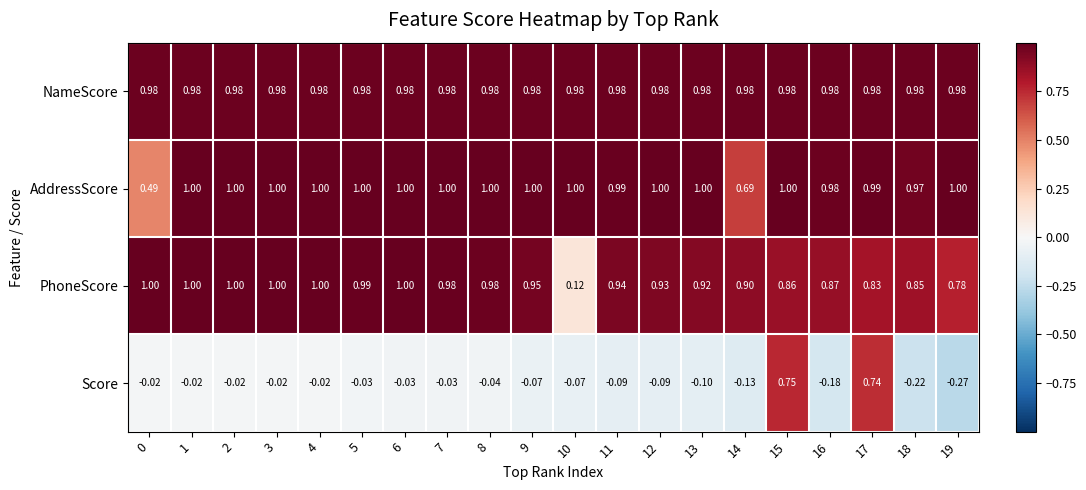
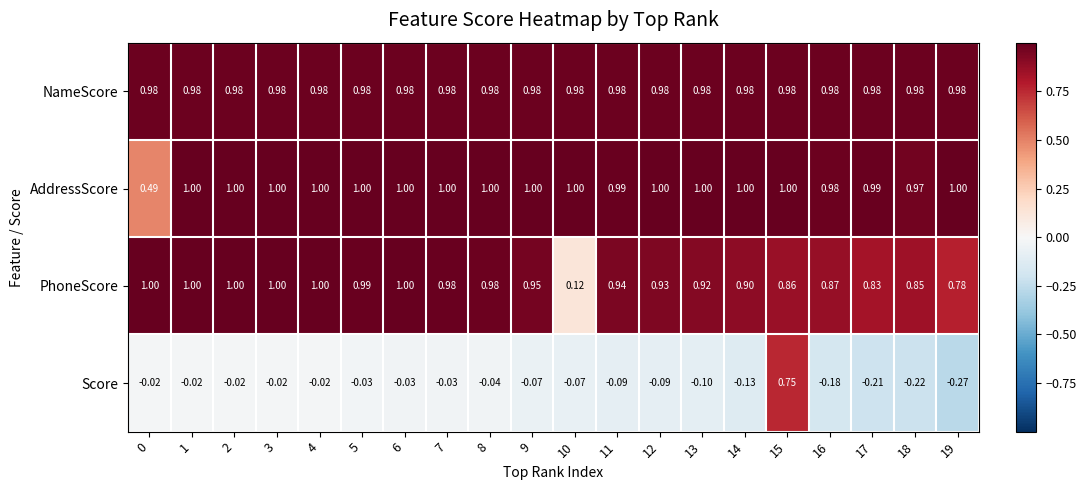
  {
    "NameScore": {
      "0": 0.98,
      "1": 0.98,
      "2": 0.98,
      "3": 0.98,
      "4": 0.98,
      "5": 0.98,
      "6": 0.98,
      "7": 0.98,
      "8": 0.98,
      "9": 0.98,
      "10": 0.98,
      "11": 0.98,
      "12": 0.98,
      "13": 0.98,
      "14": 0.98,
      "15": 0.98,
      "16": 0.98,
      "17": 0.98,
      "18": 0.98,
      "19": 0.98
    },
    "AddressScore": {
      "0": 0.49,
      "1": 1.00,
      "2": 1.00,
      "3": 1.00,
      "4": 1.00,
      "5": 1.00,
      "6": 1.00,
      "7": 1.00,
      "8": 1.00,
      "9": 1.00,
      "10": 1.00,
      "11": 0.99,
      "12": 1.00,
      "13": 1.00,
-     "14": 0.69,
+     "14": 1.00,
      "15": 1.00,
      "16": 0.98,
      "17": 0.99,
      "18": 0.97,
      "19": 1.00
    },
    "PhoneScore": {
      "0": 1.00,
      "1": 1.00,
      "2": 1.00,
      "3": 1.00,
      "4": 1.00,
      "5": 0.99,
      "6": 1.00,
      "7": 0.98,
      "8": 0.98,
      "9": 0.95,
      "10": 0.12,
      "11": 0.94,
      "12": 0.93,
      "13": 0.92,
      "14": 0.90,
      "15": 0.86,
      "16": 0.87,
      "17": 0.83,
      "18": 0.85,
      "19": 0.78
    },
    "Score": {
      "0": -0.02,
      "1": -0.02,
      "2": -0.02,
      "3": -0.02,
      "4": -0.02,
      "5": -0.03,
      "6": -0.03,
      "7": -0.03,
      "8": -0.04,
      "9": -0.07,
      "10": -0.07,
      "11": -0.09,
      "12": -0.09,
      "13": -0.10,
      "14": -0.13,
      "15": 0.75,
      "16": -0.18,
-     "17": 0.74,
+     "17": -0.21,
      "18": -0.22,
      "19": -0.27
    }
  }
